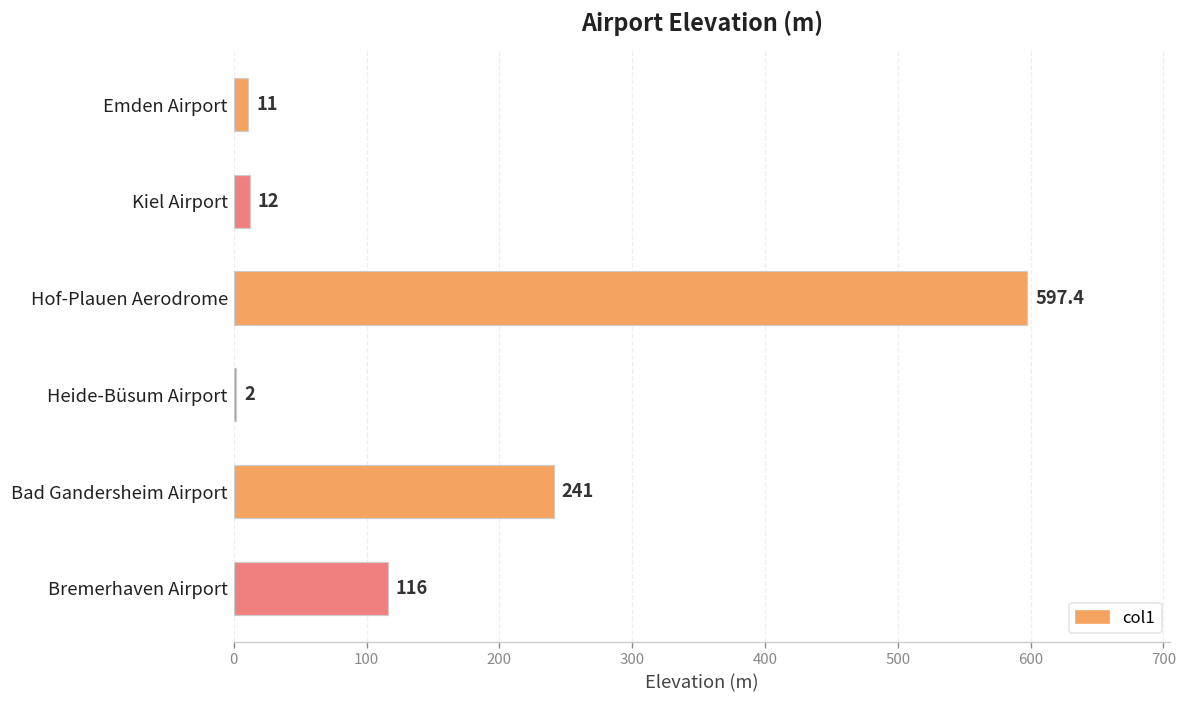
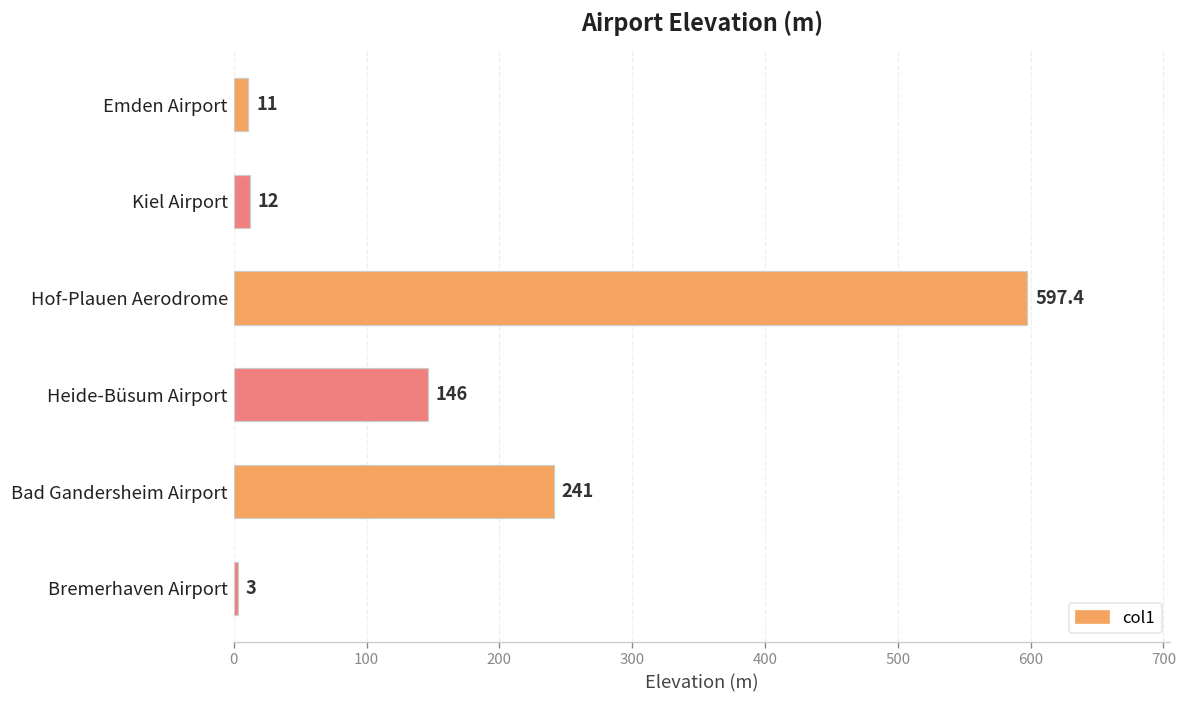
  {
    "Emden Airport": 11,
    "Kiel Airport": 12,
    "Hof-Plauen Aerodrome": 597.4,
-   "Heide-Büsum Airport": 2,
+   "Heide-Büsum Airport": 146,
    "Bad Gandersheim Airport": 241,
-   "Bremerhaven Airport": 116
+   "Bremerhaven Airport": 3
  }
